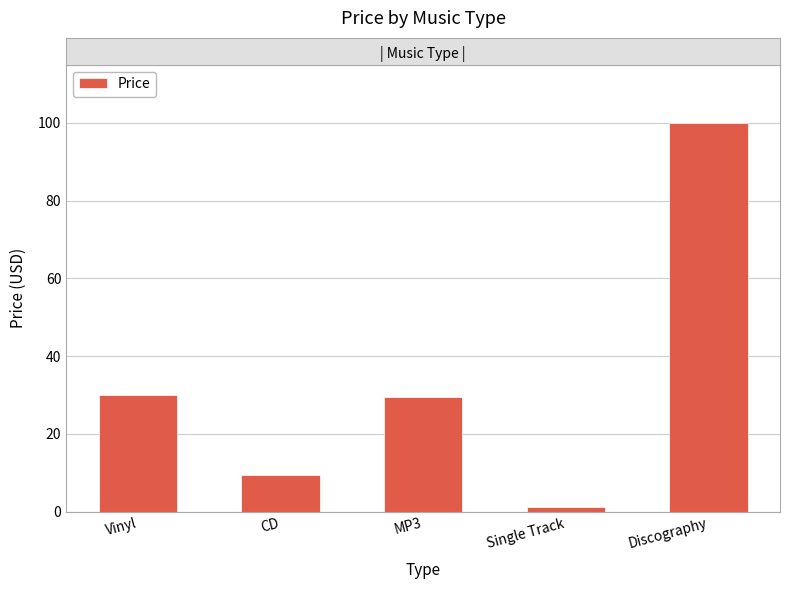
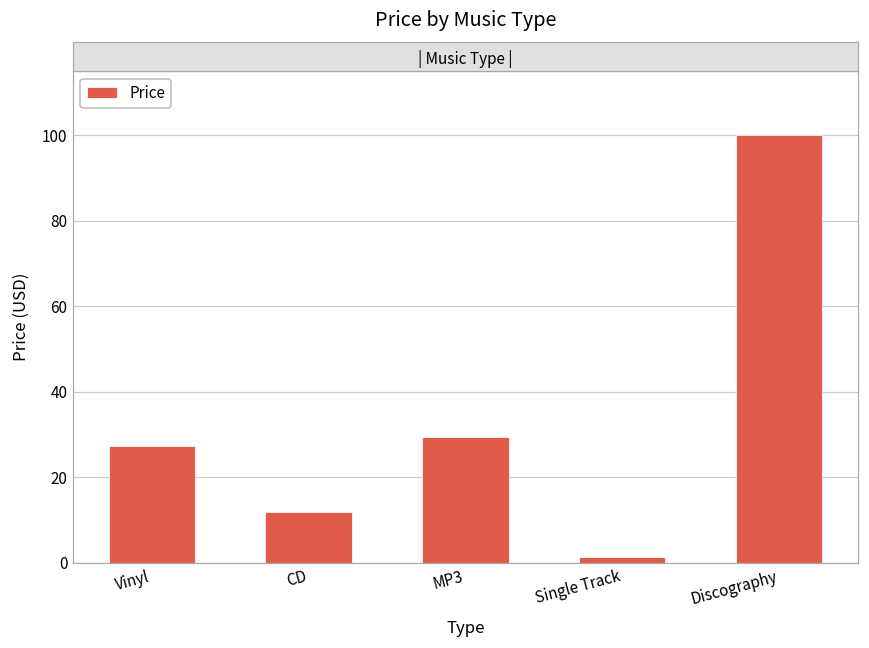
  {
-   "Vinyl": 30,
-   "CD": 9,
+   "Vinyl": 27,
+   "CD": 12,
    "MP3": 29,
    "Single Track": 1,
    "Discography": 100
  }
